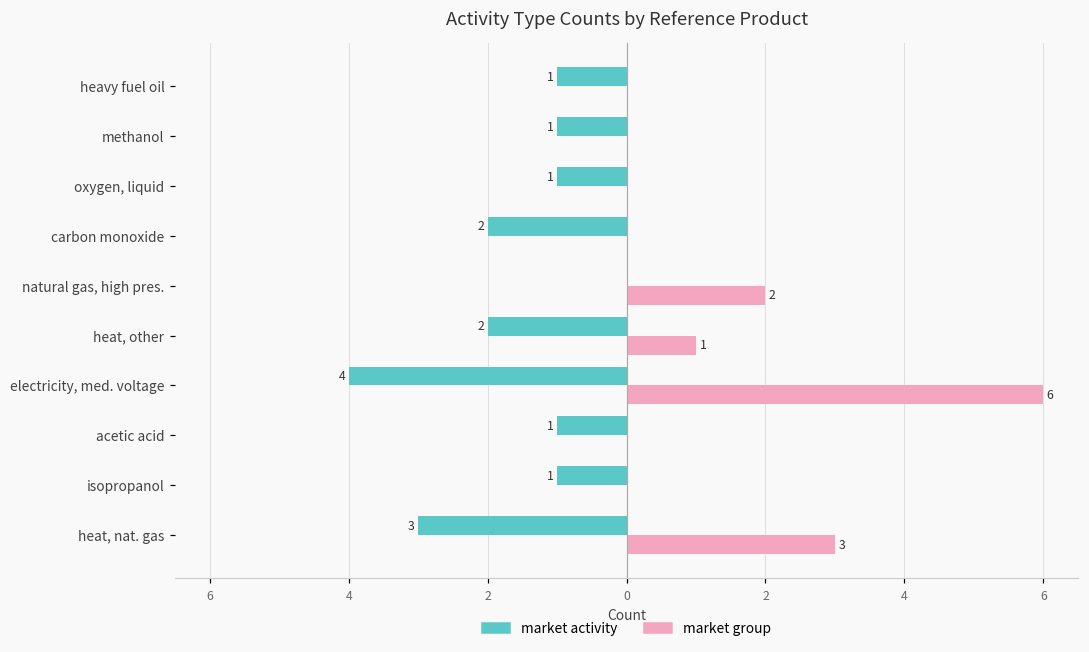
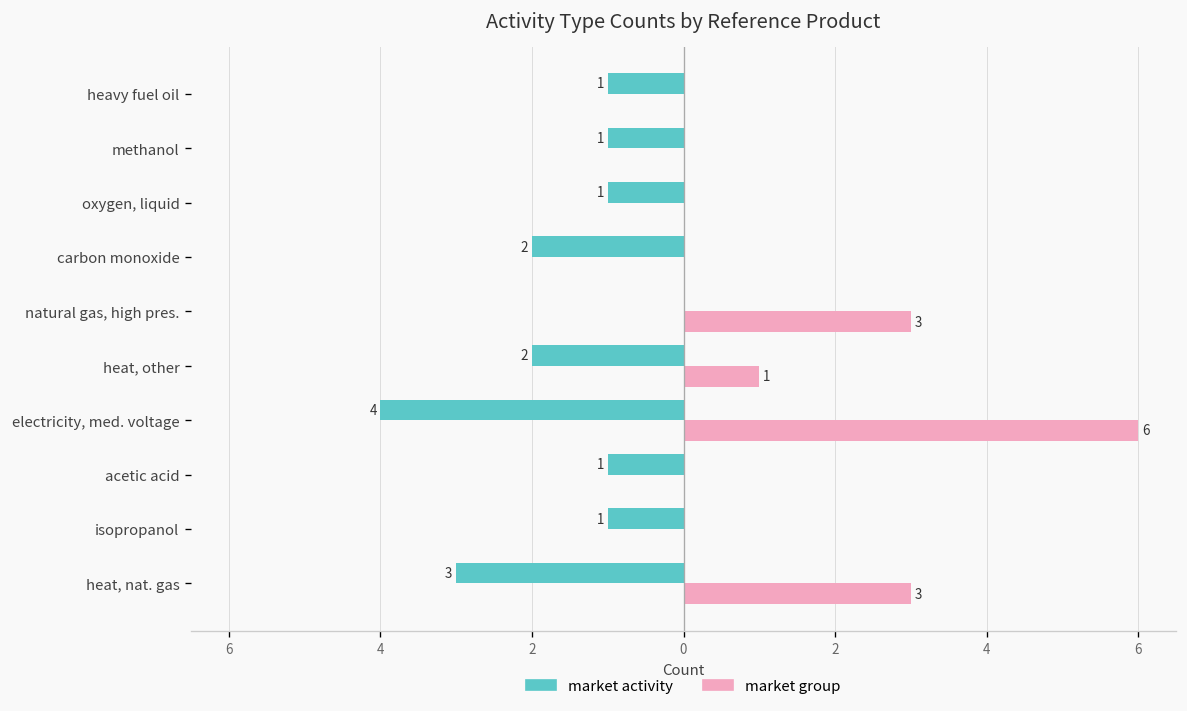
  {
    "market group": {
-     "natural gas, high pres.": 2,
+     "natural gas, high pres.": 3,
      "heat, other": 1,
      "electricity, med. voltage": 6,
      "heat, nat. gas": 3
    }
  }
